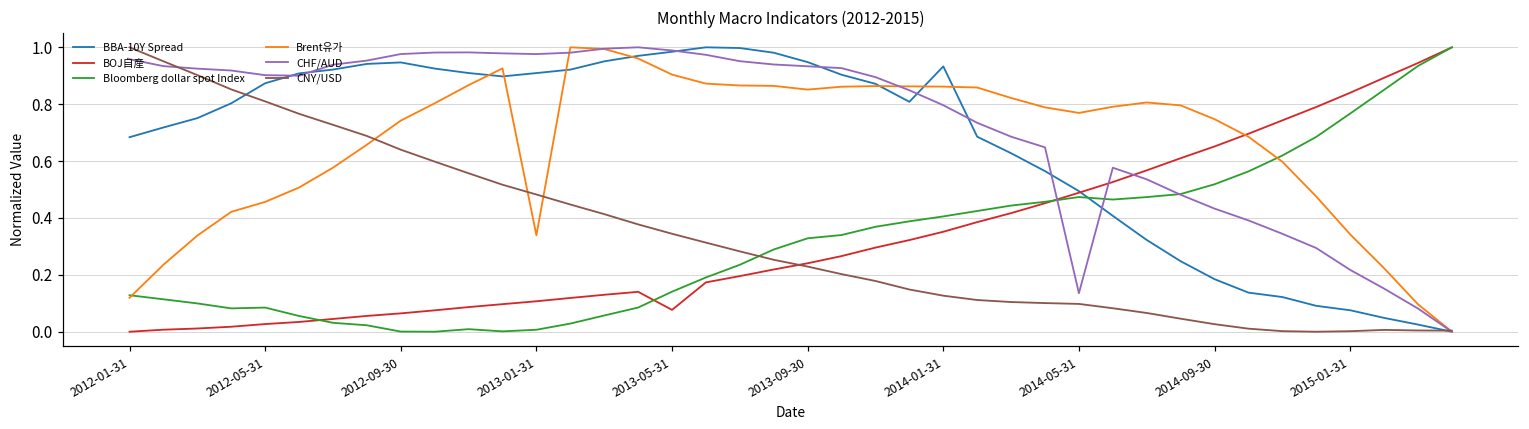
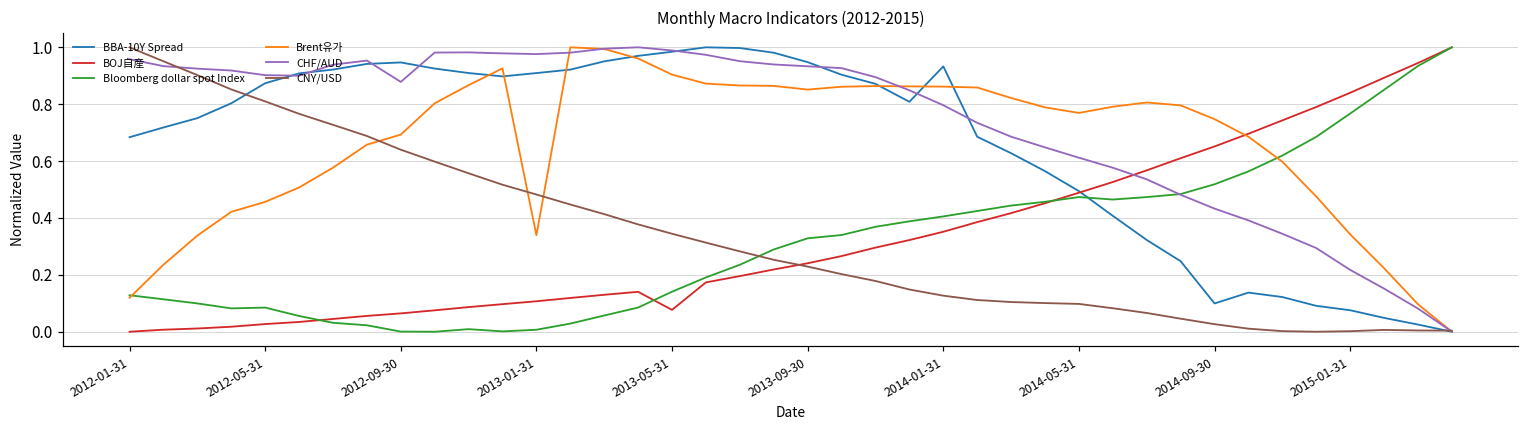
  {
    "BBA-10Y Spread": {
      "2012-01-31": 0.68,
      "2012-05-31": 0.87,
      "2012-09-30": 0.95,
      "2013-01-31": 0.91,
      "2013-09-30": 0.95,
      "2014-01-31": 0.93,
-     "2014-09-30": 0.18,
+     "2014-09-30": 0.10,
      "2015-01-31": 0.08
    },
    "BOJ自産": {
      "2012-01-31": 0.00,
      "2012-05-31": 0.03,
      "2012-09-30": 0.06,
      "2013-01-31": 0.11,
      "2013-05-31": 0.08,
      "2013-09-30": 0.24,
      "2014-01-31": 0.35,
      "2014-09-30": 0.65,
      "2015-01-31": 0.84
    },
    "Bloomberg dollar spot Index": {
      "2012-05-31": 0.08,
      "2012-09-30": 0.00,
      "2013-01-31": 0.01,
      "2013-05-31": 0.14,
      "2013-09-30": 0.33,
      "2014-01-31": 0.41,
      "2014-05-31": 0.47,
      "2014-09-30": 0.52,
      "2015-01-31": 0.77
    },
    "Brent유가": {
      "2012-05-31": 0.46,
-     "2012-09-30": 0.74,
+     "2012-09-30": 0.69,
      "2013-01-31": 0.34,
      "2013-05-31": 0.90,
      "2013-09-30": 0.85,
      "2014-01-31": 0.86,
      "2014-05-31": 0.77,
      "2014-09-30": 0.75,
      "2015-01-31": 0.34
    },
    "CHF/AUD": {
      "2012-01-31": 0.96,
      "2012-05-31": 0.90,
-     "2012-09-30": 0.98,
+     "2012-09-30": 0.88,
      "2013-01-31": 0.98,
      "2013-09-30": 0.93,
      "2014-01-31": 0.80,
-     "2014-05-31": 0.14,
+     "2014-05-31": 0.61,
      "2014-09-30": 0.43,
      "2015-01-31": 0.22
    },
    "CNY/USD": {
      "2012-01-31": 1.00,
      "2012-05-31": 0.81,
      "2012-09-30": 0.64,
      "2013-01-31": 0.48,
      "2013-05-31": 0.34,
      "2013-09-30": 0.23,
      "2014-01-31": 0.13,
      "2014-05-31": 0.10,
      "2014-09-30": 0.03,
      "2015-01-31": 0.00
    }
  }
